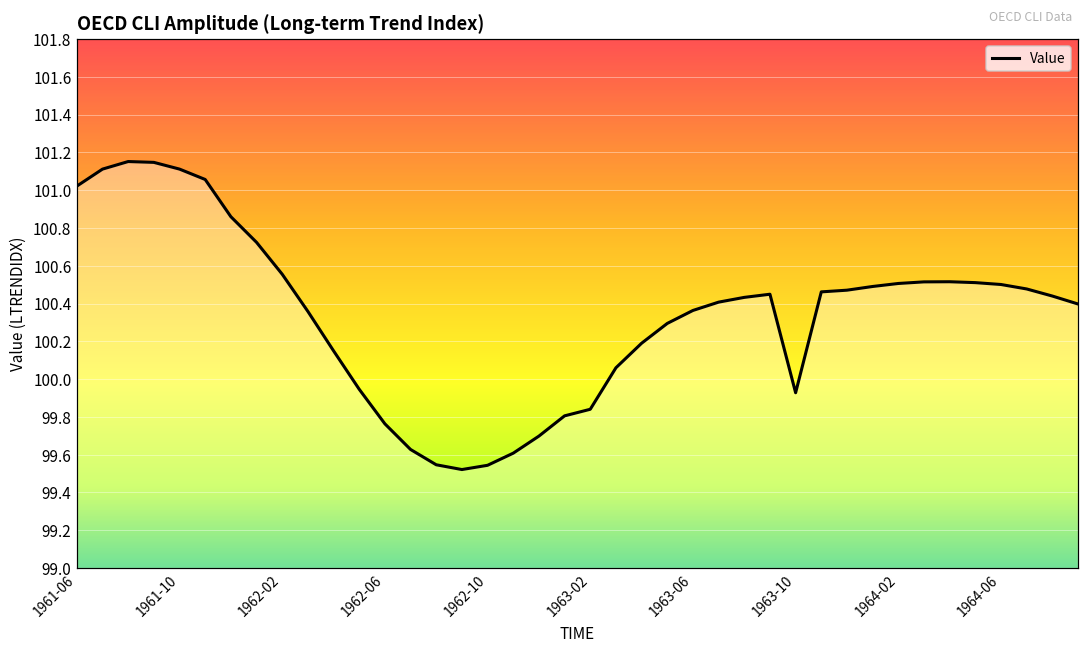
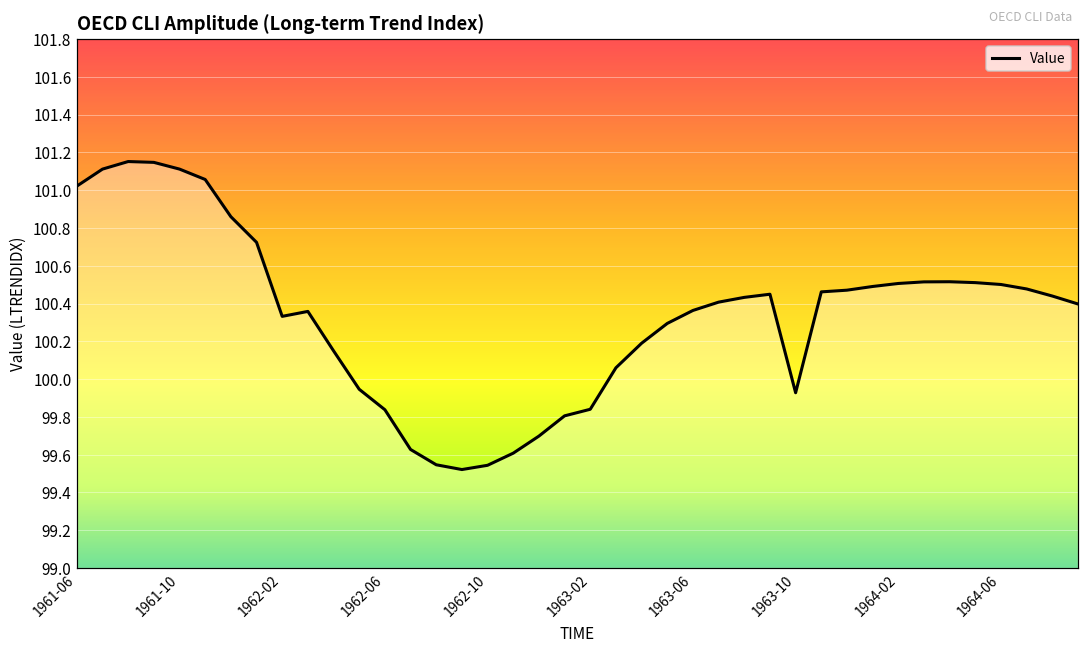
  {
    "1961-06": 101.02,
    "1961-10": 101.11,
-   "1962-02": 100.56,
-   "1962-06": 99.76,
+   "1962-02": 100.33,
+   "1962-06": 99.84,
    "1962-10": 99.54,
    "1963-02": 99.84,
    "1963-06": 100.36,
    "1963-10": 99.93,
    "1964-02": 100.51,
    "1964-06": 100.50
  }
